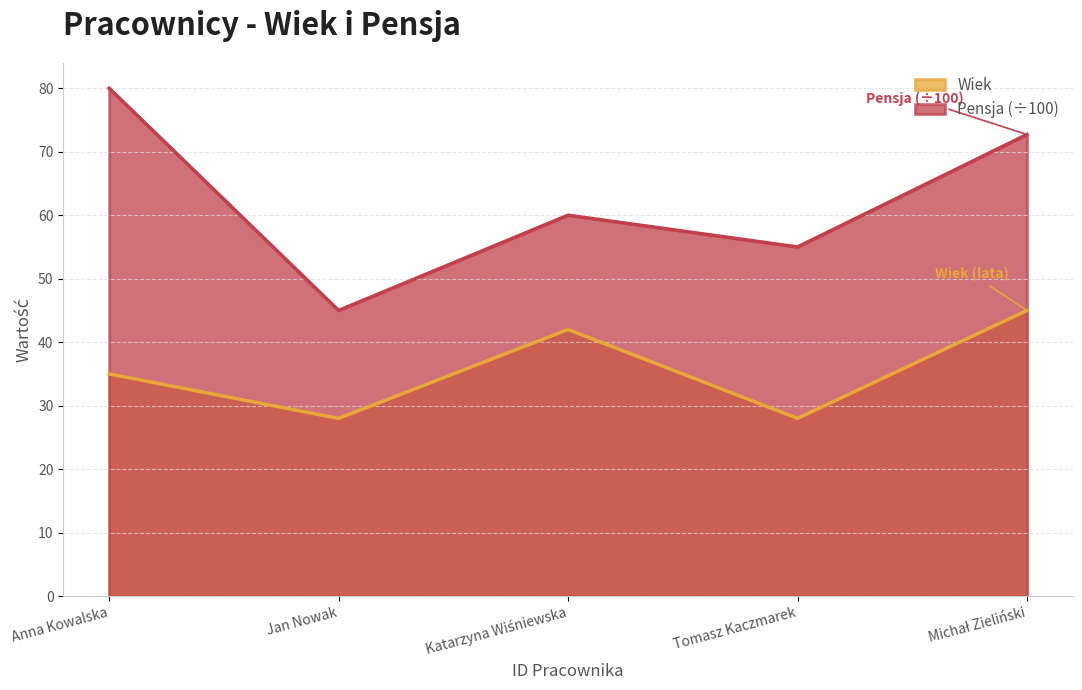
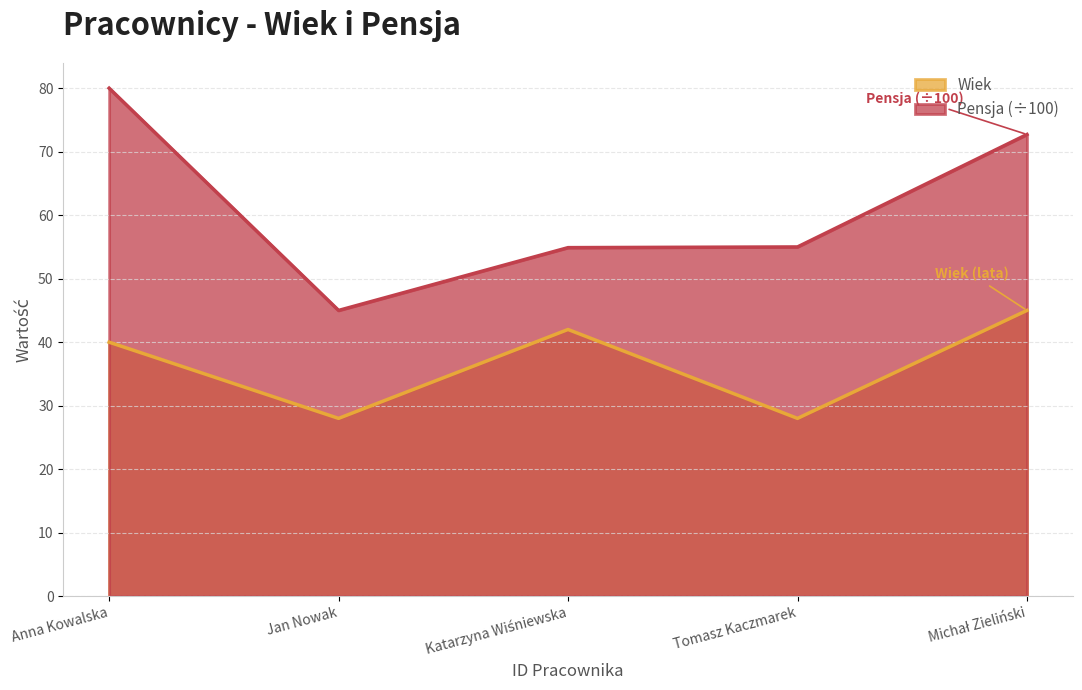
  {
    "Wiek": {
-     "Anna Kowalska": 35,
+     "Anna Kowalska": 40,
      "Jan Nowak": 28,
      "Katarzyna Wiśniewska": 42,
      "Tomasz Kaczmarek": 28,
      "Michał Zieliński": 45
    },
    "Pensja (÷100)": {
      "Anna Kowalska": 80,
      "Jan Nowak": 45,
-     "Katarzyna Wiśniewska": 60,
+     "Katarzyna Wiśniewska": 55,
      "Tomasz Kaczmarek": 55
    }
  }
